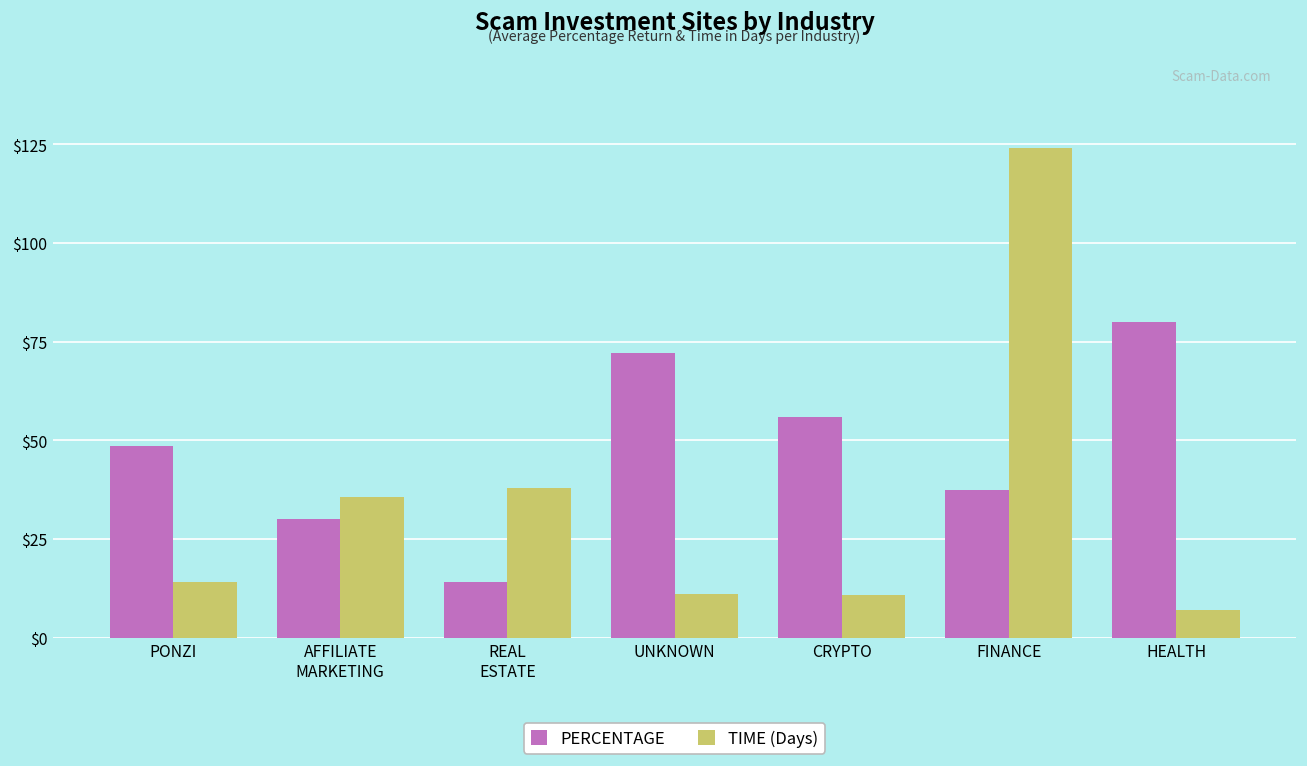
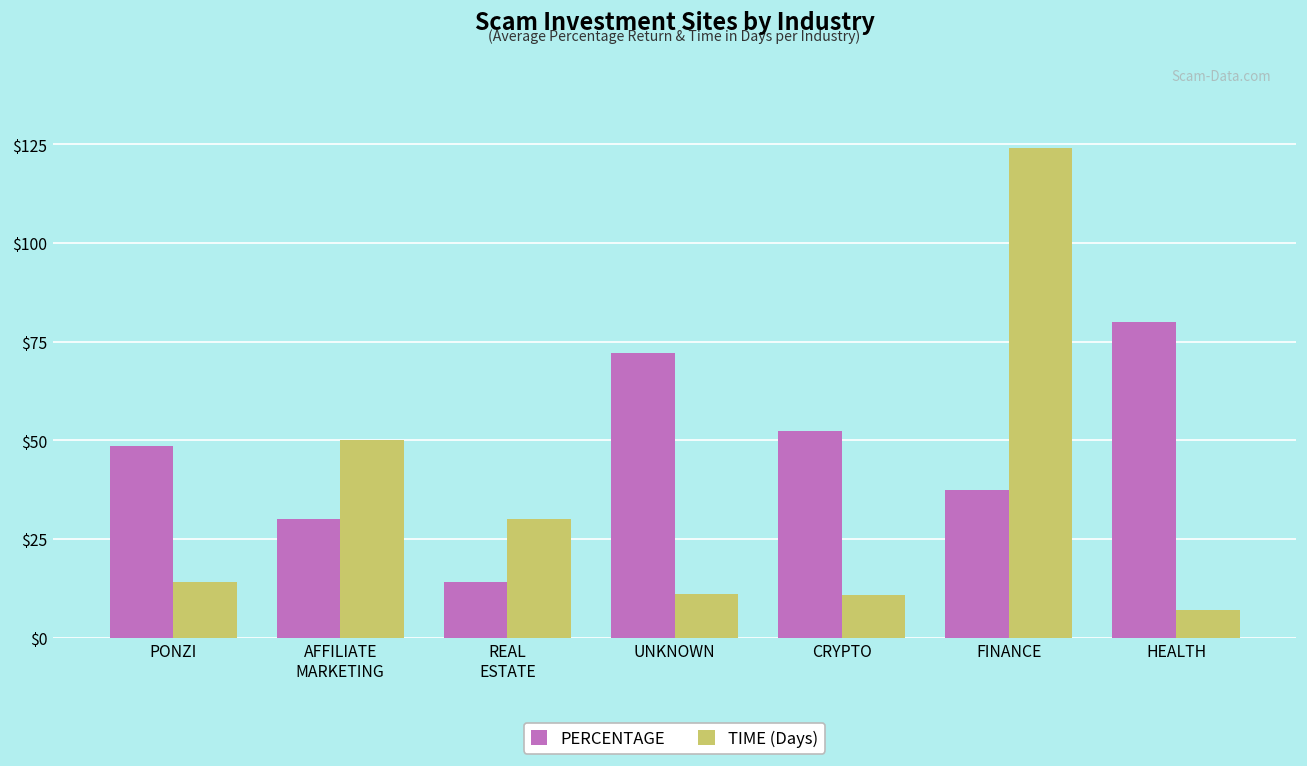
  {
    "PERCENTAGE": {
      "PONZI": "$49",
      "AFFILIATE MARKETING": "$30",
      "REAL ESTATE": "$14",
      "UNKNOWN": "$72",
-     "CRYPTO": "$56",
+     "CRYPTO": "$52",
      "FINANCE": "$38",
      "HEALTH": "$80"
    },
    "TIME (Days)": {
      "PONZI": "$14",
-     "AFFILIATE MARKETING": "$36",
-     "REAL ESTATE": "$38",
+     "AFFILIATE MARKETING": "$50",
+     "REAL ESTATE": "$30",
      "UNKNOWN": "$11",
      "CRYPTO": "$11",
      "FINANCE": "$124",
      "HEALTH": "$7"
    }
  }
